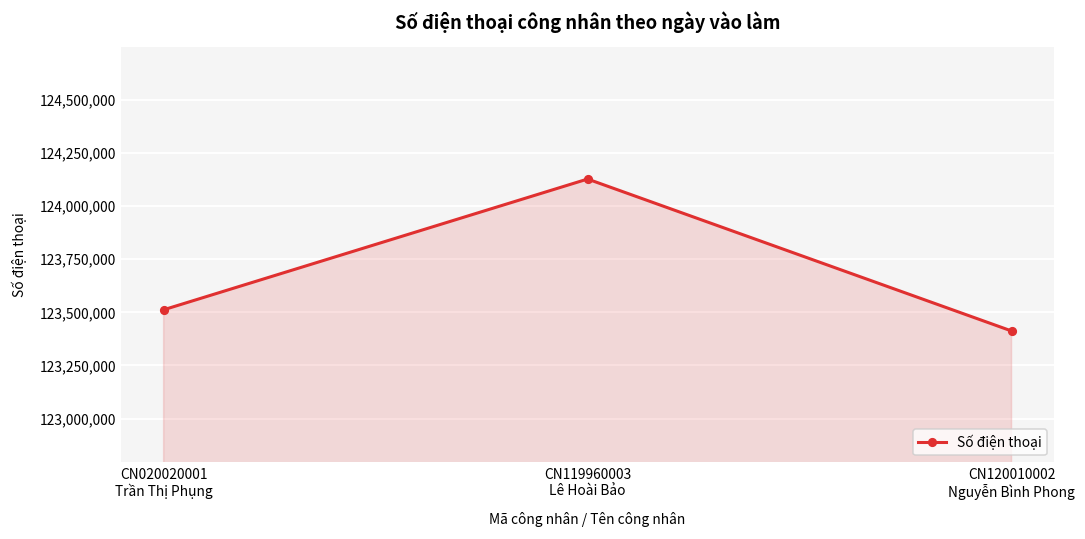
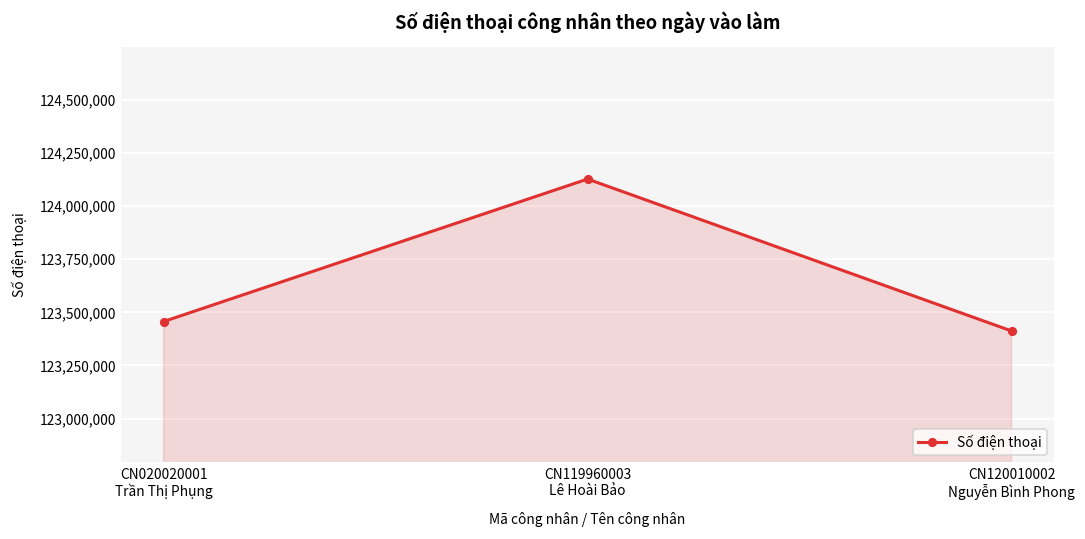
  {
-   "CN020020001 Trần Thị Phụng": "123,510,000",
+   "CN020020001 Trần Thị Phụng": "123,460,000",
    "CN119960003 Lê Hoài Bảo": "124,130,000",
    "CN120010002 Nguyễn Bình Phong": "123,410,000"
  }
